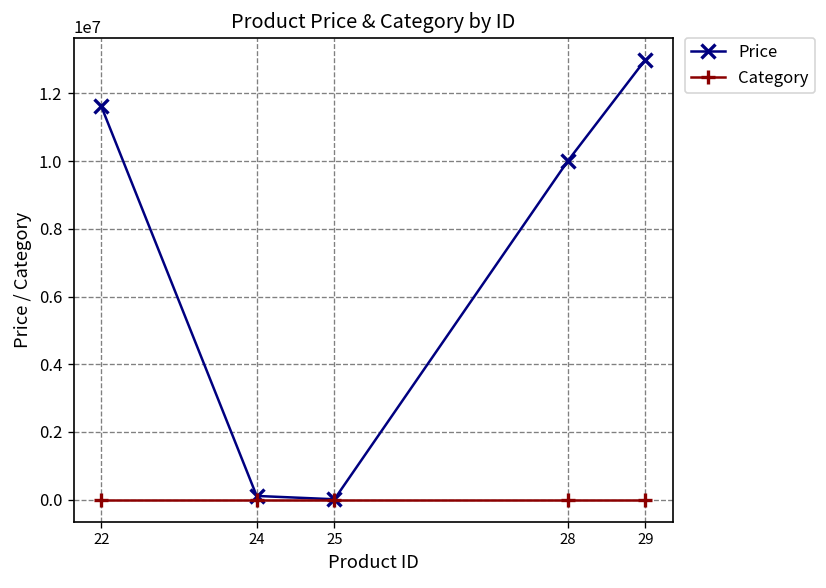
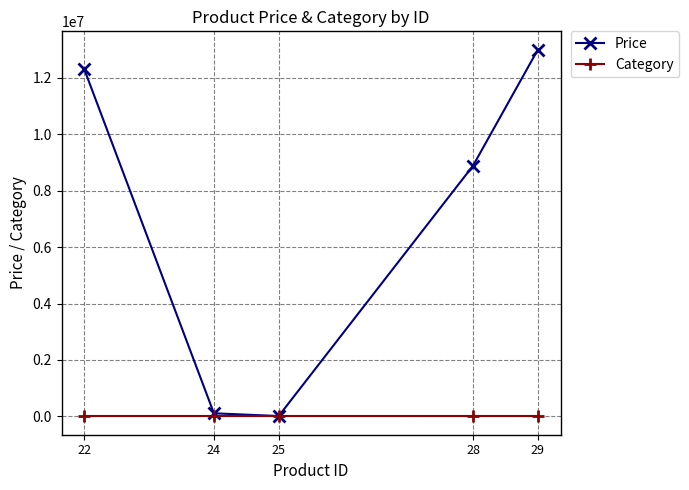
  {
    "Price": {
-     "22": 11600000,
+     "22": 12300000,
      "24": 100000,
-     "28": 10000000,
+     "28": 8900000,
      "29": 13000000
    },
    "Category": {
      "22": 0,
      "24": 0,
      "28": 0,
      "29": 0
    }
  }
